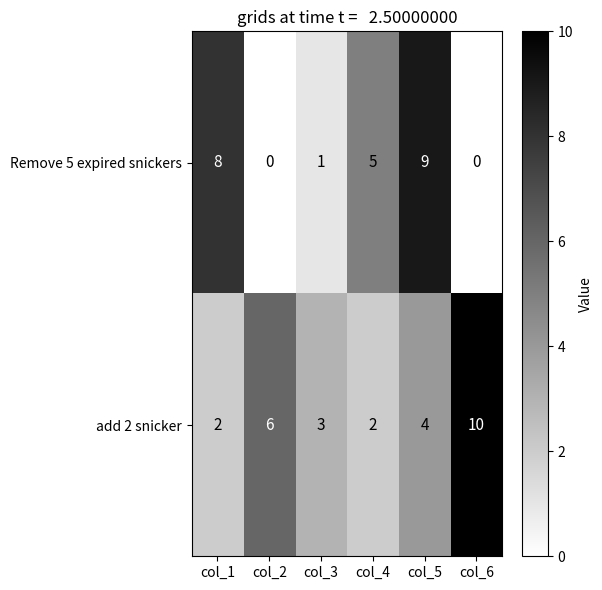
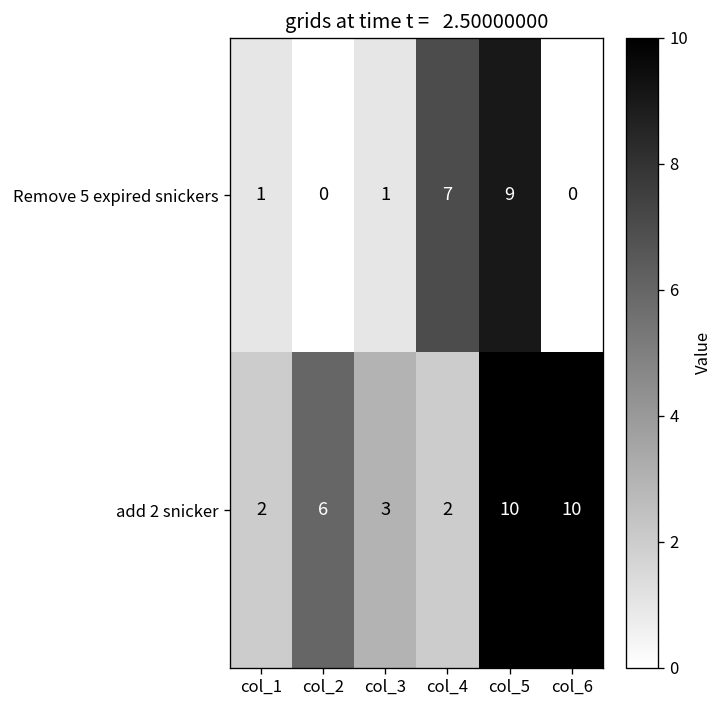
  {
    "Remove 5 expired snickers": {
-     "col_1": 8,
+     "col_1": 1,
      "col_2": 0,
      "col_3": 1,
-     "col_4": 5,
+     "col_4": 7,
      "col_5": 9,
      "col_6": 0
    },
    "add 2 snicker": {
      "col_1": 2,
      "col_2": 6,
      "col_3": 3,
      "col_4": 2,
-     "col_5": 4,
+     "col_5": 10,
      "col_6": 10
    }
  }
